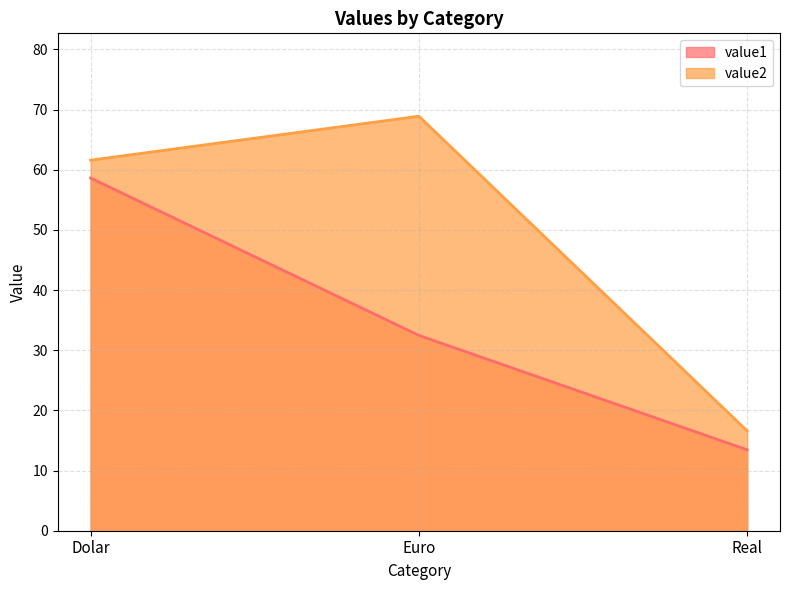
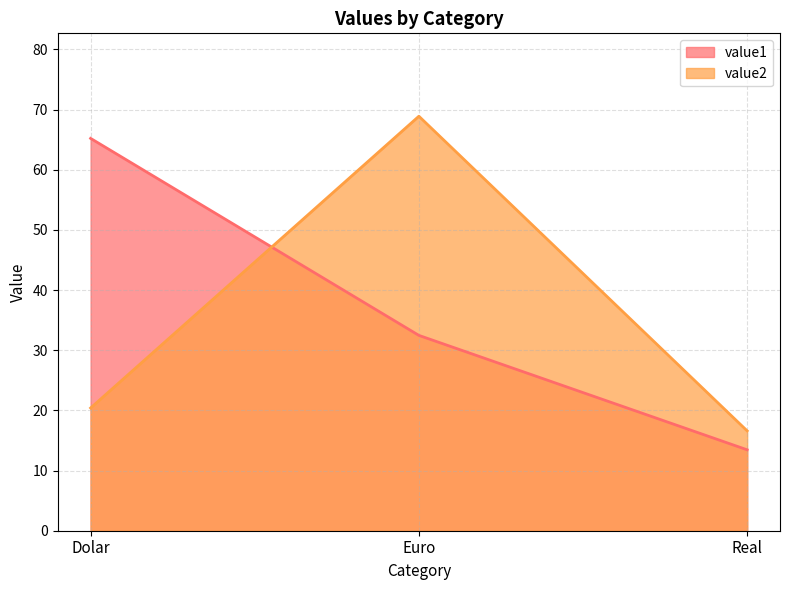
  {
    "value1": {
-     "Dolar": 59,
+     "Dolar": 65,
      "Euro": 32,
      "Real": 13
    },
    "value2": {
-     "Dolar": 62,
+     "Dolar": 20,
      "Euro": 69,
      "Real": 17
    }
  }
